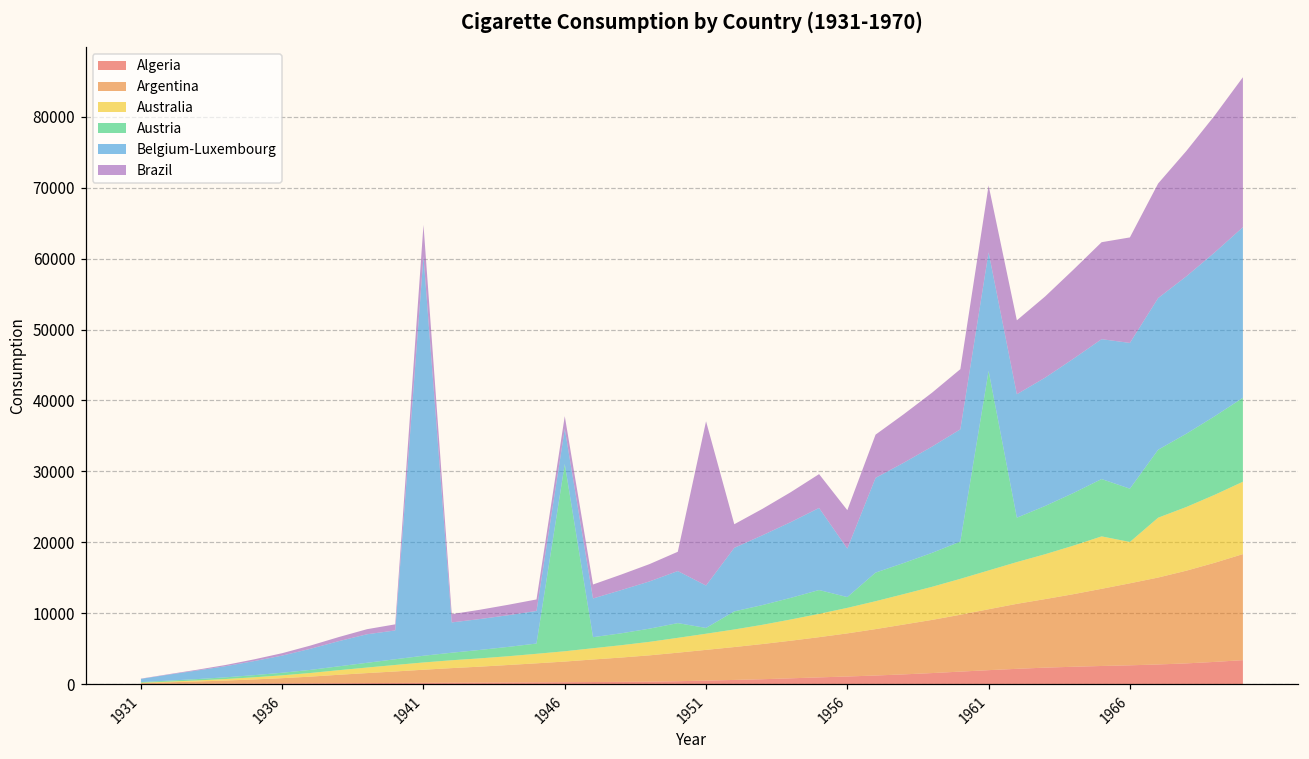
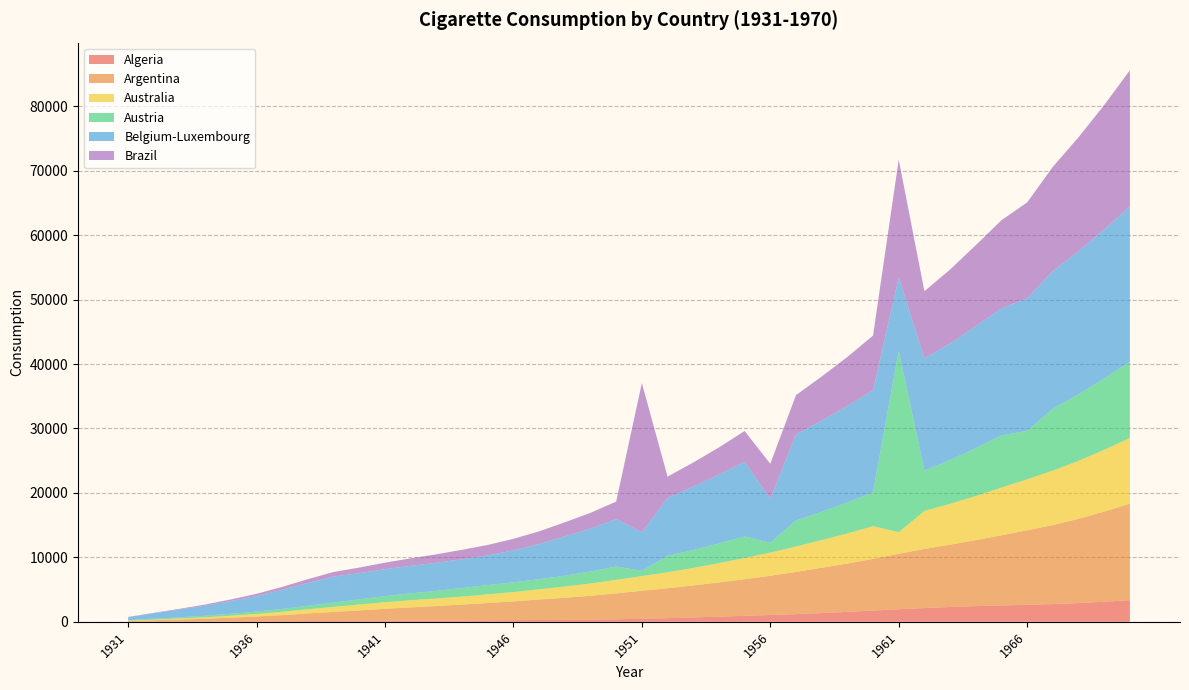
  {
    "Australia": {
      "1941": 1000,
      "1946": 1000,
      "1951": 2000,
      "1956": 4000,
-     "1961": 5000,
-     "1966": 6000
+     "1961": 3000,
+     "1966": 8000
    },
    "Austria": {
      "1941": 1000,
-     "1946": 26000,
+     "1946": 2000,
      "1951": 1000,
      "1956": 2000,
      "1961": 28000,
      "1966": 8000
    },
    "Belgium-Luxembourg": {
-     "1941": 56000,
+     "1941": 4000,
      "1946": 5000,
      "1951": 6000,
      "1956": 7000,
-     "1961": 17000,
+     "1961": 11000,
      "1966": 21000
    },
    "Brazil": {
-     "1941": 4000,
+     "1941": 1000,
      "1946": 2000,
      "1951": 23000,
      "1956": 5000,
-     "1961": 9000,
+     "1961": 18000,
      "1966": 15000
    }
  }
